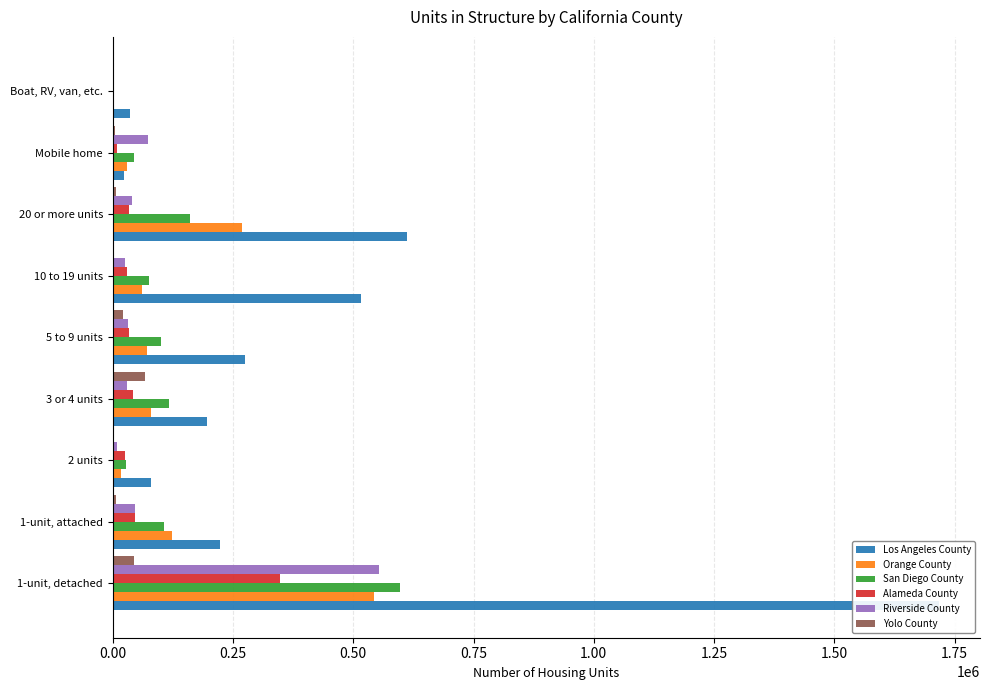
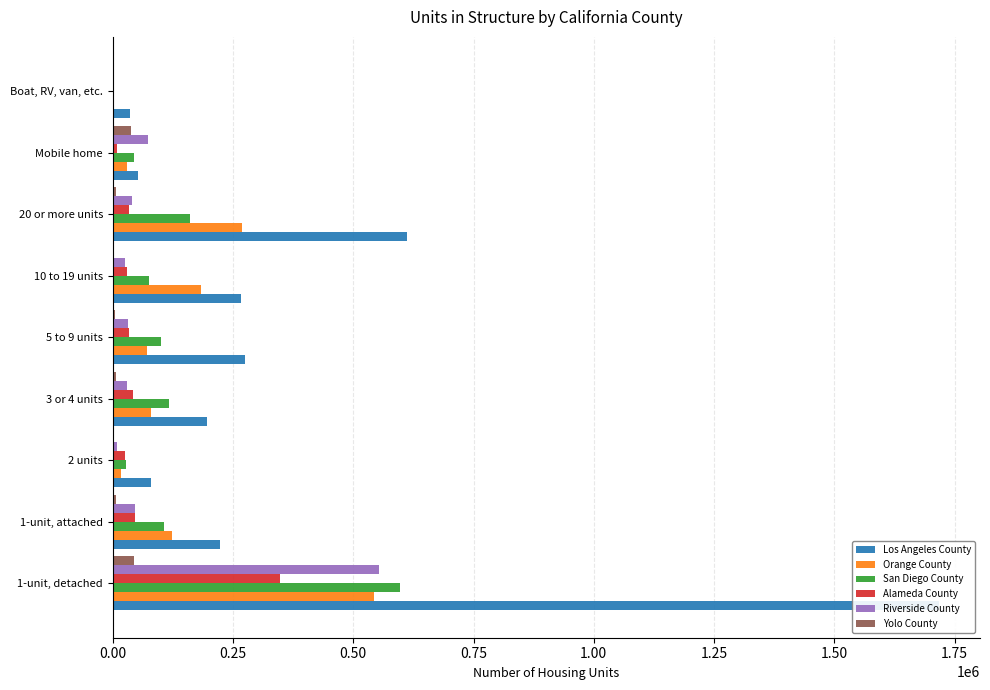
  {
    "Los Angeles County": {
      "Boat, RV, van, etc.": 40000,
-     "Mobile home": 20000,
+     "Mobile home": 50000,
      "20 or more units": 610000,
-     "10 to 19 units": 520000,
+     "10 to 19 units": 270000,
      "5 to 9 units": 280000,
      "3 or 4 units": 200000,
      "2 units": 80000,
      "1-unit, attached": 220000
    },
    "Orange County": {
      "Mobile home": 30000,
      "20 or more units": 270000,
-     "10 to 19 units": 60000,
+     "10 to 19 units": 180000,
      "5 to 9 units": 70000,
      "3 or 4 units": 80000,
      "2 units": 20000,
      "1-unit, attached": 120000,
      "1-unit, detached": 540000
    },
    "San Diego County": {
      "Mobile home": 40000,
      "20 or more units": 160000,
      "10 to 19 units": 80000,
      "5 to 9 units": 100000,
      "3 or 4 units": 120000,
      "2 units": 30000,
      "1-unit, attached": 110000,
      "1-unit, detached": 600000
    },
    "Alameda County": {
      "Mobile home": 10000,
      "20 or more units": 30000,
      "10 to 19 units": 30000,
      "5 to 9 units": 30000,
      "3 or 4 units": 40000,
      "2 units": 30000,
      "1-unit, attached": 50000,
      "1-unit, detached": 350000
    },
    "Riverside County": {
      "Mobile home": 70000,
      "20 or more units": 40000,
      "10 to 19 units": 20000,
      "5 to 9 units": 30000,
      "3 or 4 units": 30000,
      "2 units": 10000,
      "1-unit, attached": 50000,
      "1-unit, detached": 550000
    },
    "Yolo County": {
-     "Mobile home": 0,
+     "Mobile home": 40000,
      "20 or more units": 10000,
-     "5 to 9 units": 20000,
-     "3 or 4 units": 70000,
+     "5 to 9 units": 10000,
+     "3 or 4 units": 10000,
      "1-unit, attached": 10000,
      "1-unit, detached": 40000
    }
  }
